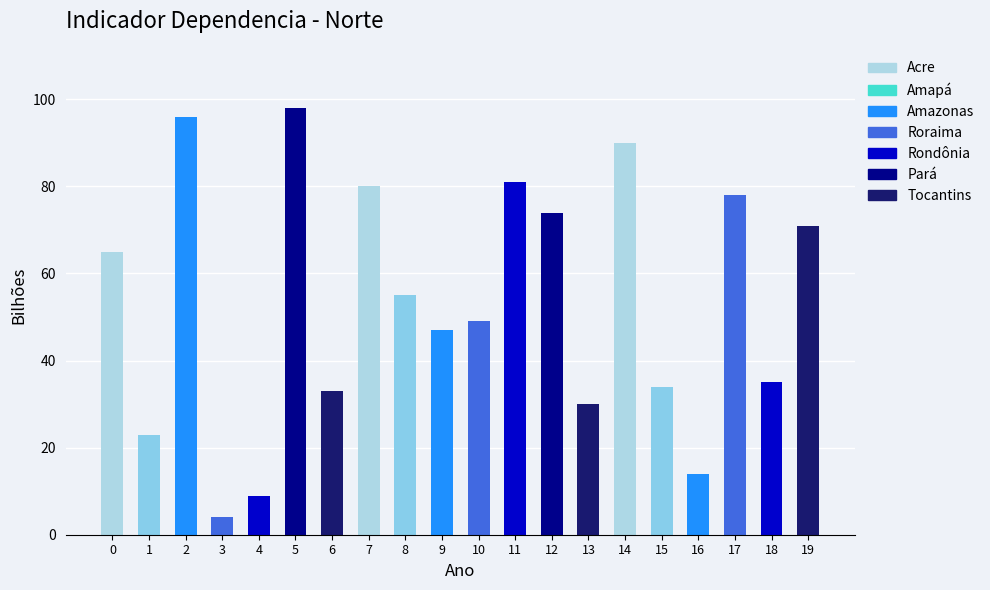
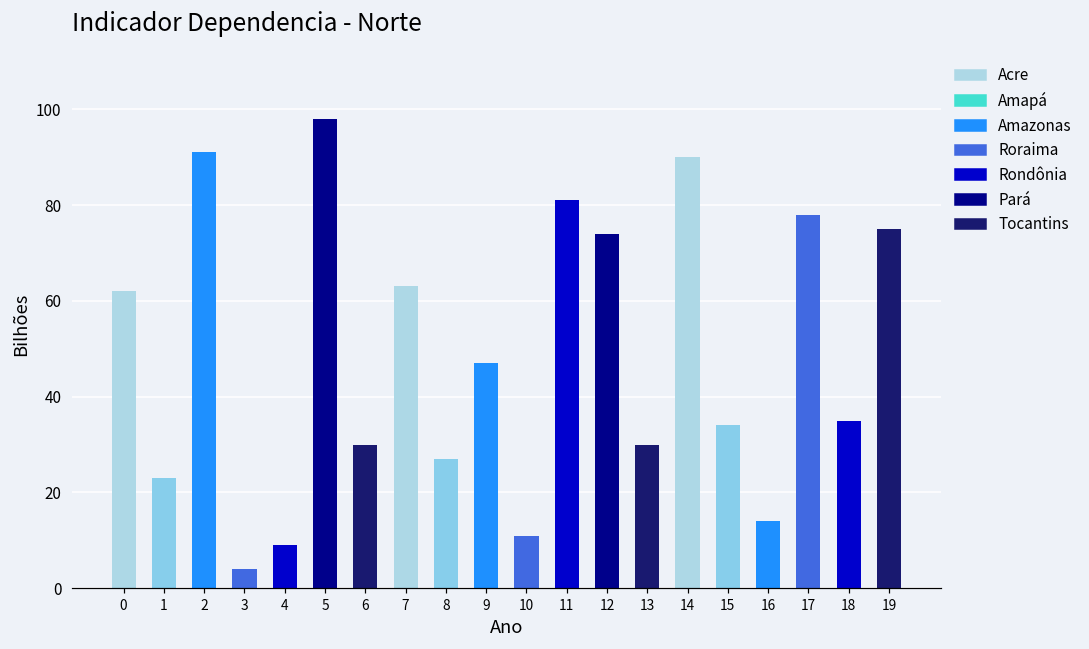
  {
-   "0": 65,
+   "0": 62,
    "1": 23,
-   "2": 96,
+   "2": 91,
    "3": 4,
    "4": 9,
    "5": 98,
-   "6": 33,
-   "7": 80,
-   "8": 55,
+   "6": 30,
+   "7": 63,
+   "8": 27,
    "9": 47,
-   "10": 49,
+   "10": 11,
    "11": 81,
    "12": 74,
    "13": 30,
    "14": 90,
    "15": 34,
    "16": 14,
    "17": 78,
    "18": 35,
-   "19": 71
+   "19": 75
  }
